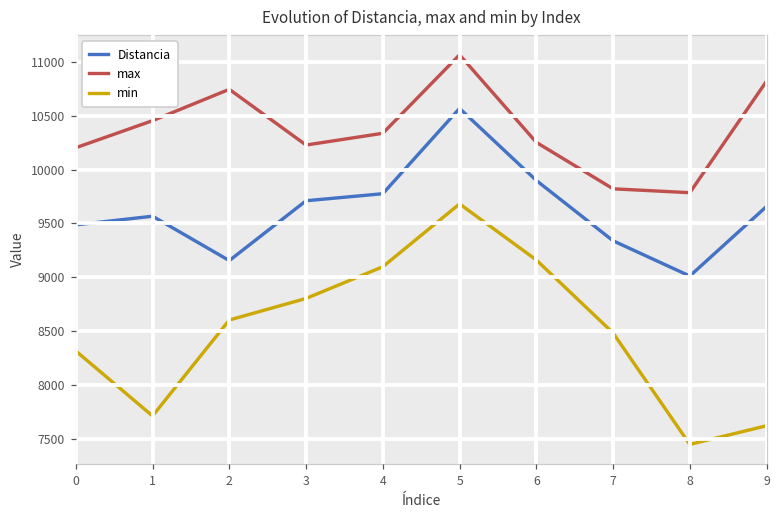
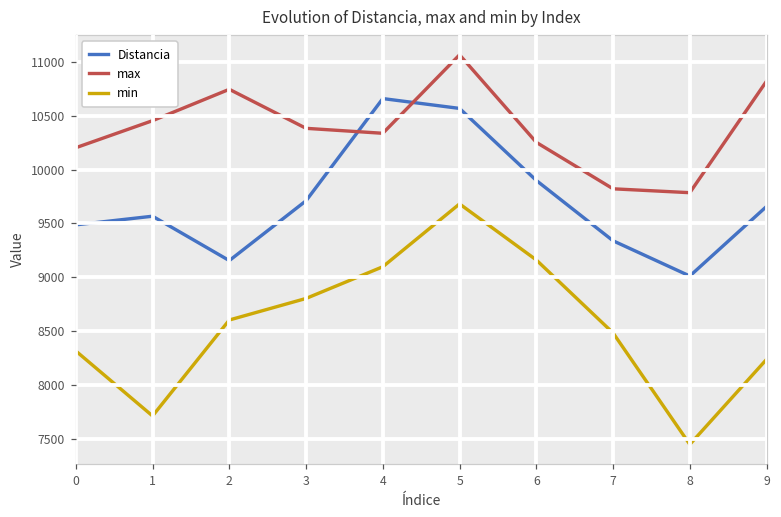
  {
    "Distancia": {
      "0": 9500,
      "1": 9600,
      "2": 9200,
      "3": 9700,
-     "4": 9800,
+     "4": 10700,
      "5": 10600,
      "6": 9900,
      "7": 9300,
      "8": 9000,
      "9": 9700
    },
    "max": {
      "0": 10200,
      "1": 10500,
      "2": 10700,
-     "3": 10200,
+     "3": 10400,
      "4": 10300,
      "5": 11100,
      "6": 10300,
      "7": 9800,
      "8": 9800,
      "9": 10800
    },
    "min": {
      "0": 8300,
      "1": 7700,
      "2": 8600,
      "3": 8800,
      "4": 9100,
      "5": 9700,
      "6": 9200,
      "7": 8500,
      "8": 7500,
-     "9": 7600
+     "9": 8200
    }
  }
